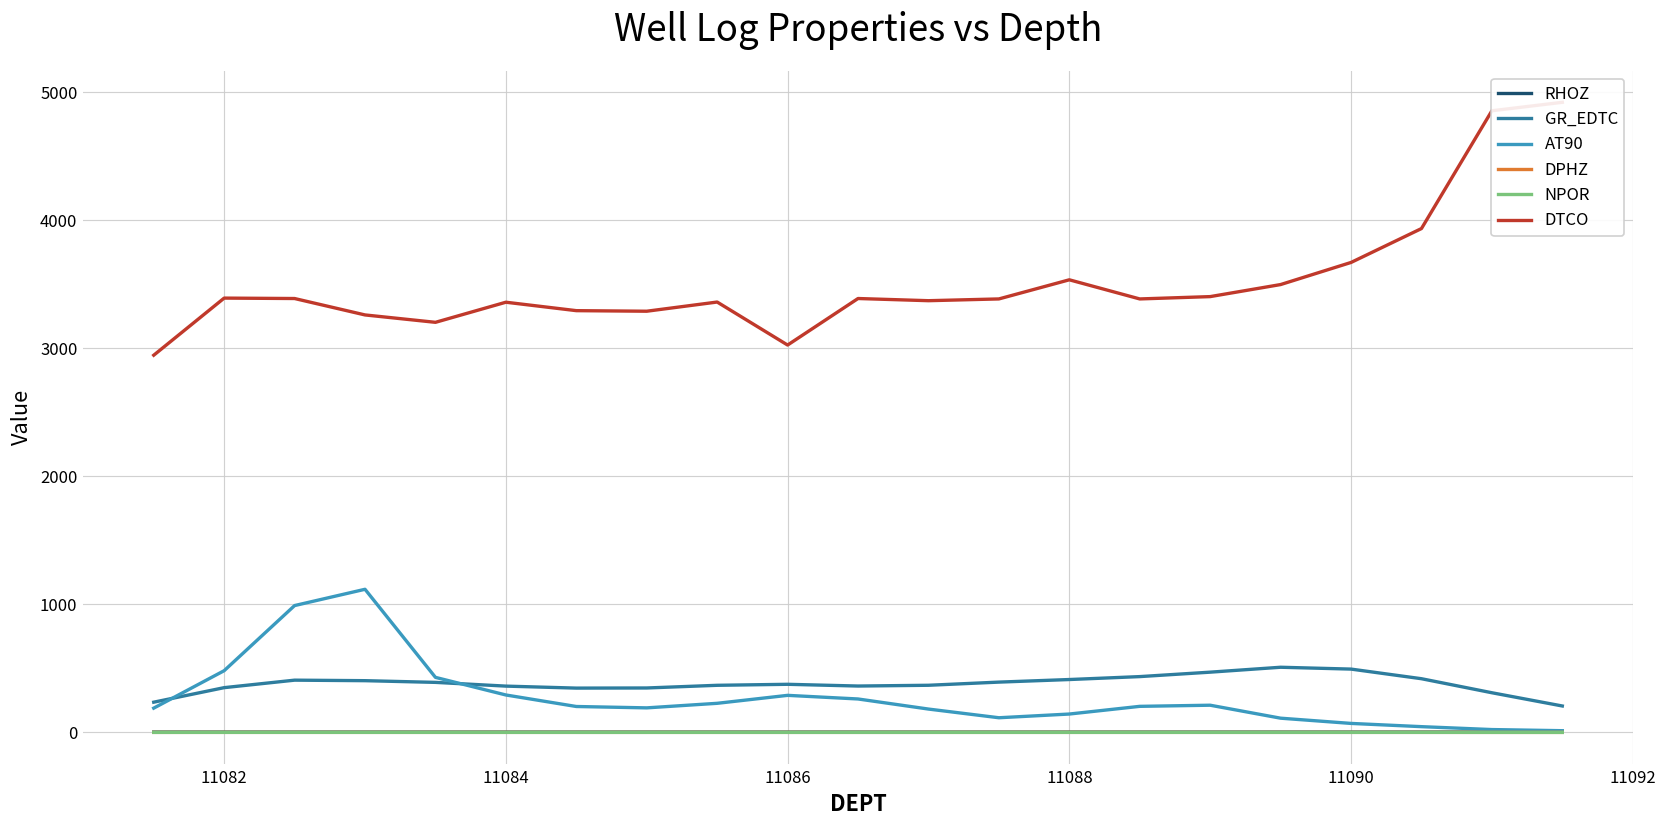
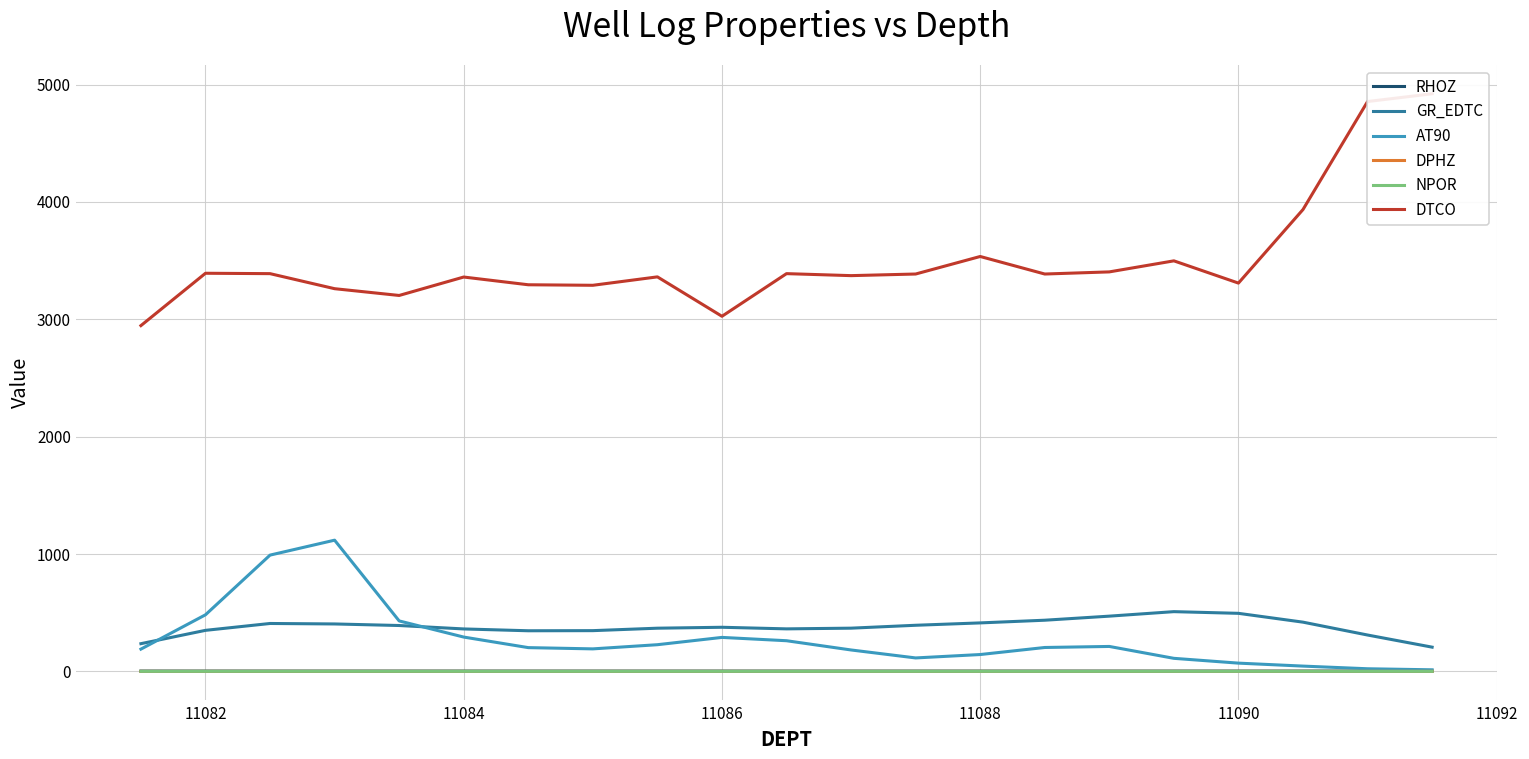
  {
    "NPOR": {
      "11082": 0,
      "11084": 0,
      "11086": 0,
      "11088": 0,
      "11090": 0
    },
    "DTCO": {
      "11082": 3390,
      "11084": 3360,
      "11086": 3030,
      "11088": 3540,
-     "11090": 3670
+     "11090": 3310
    }
  }
